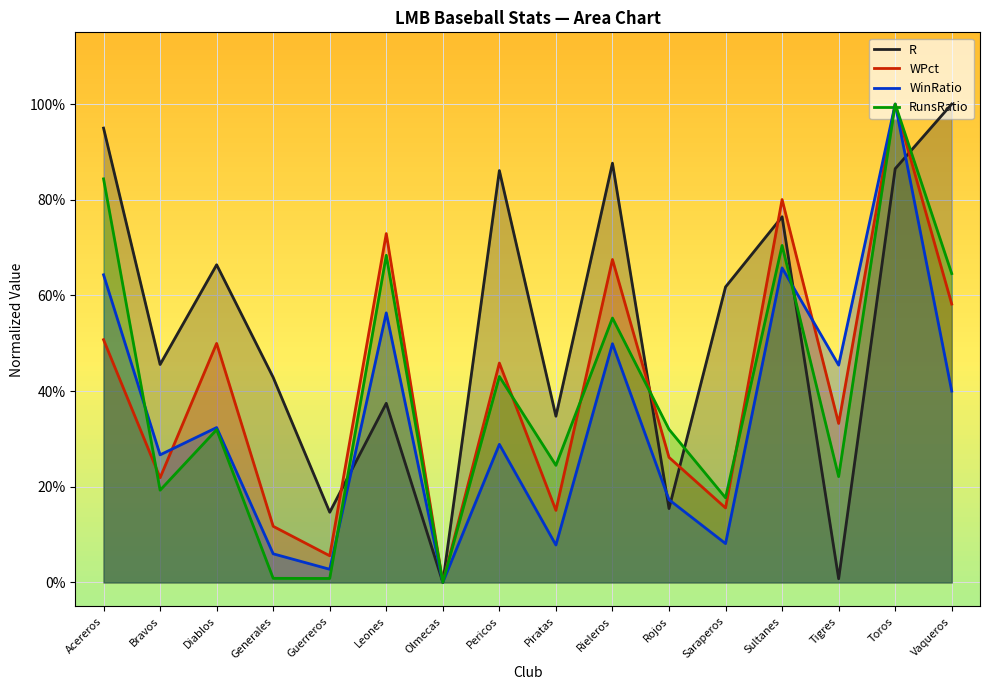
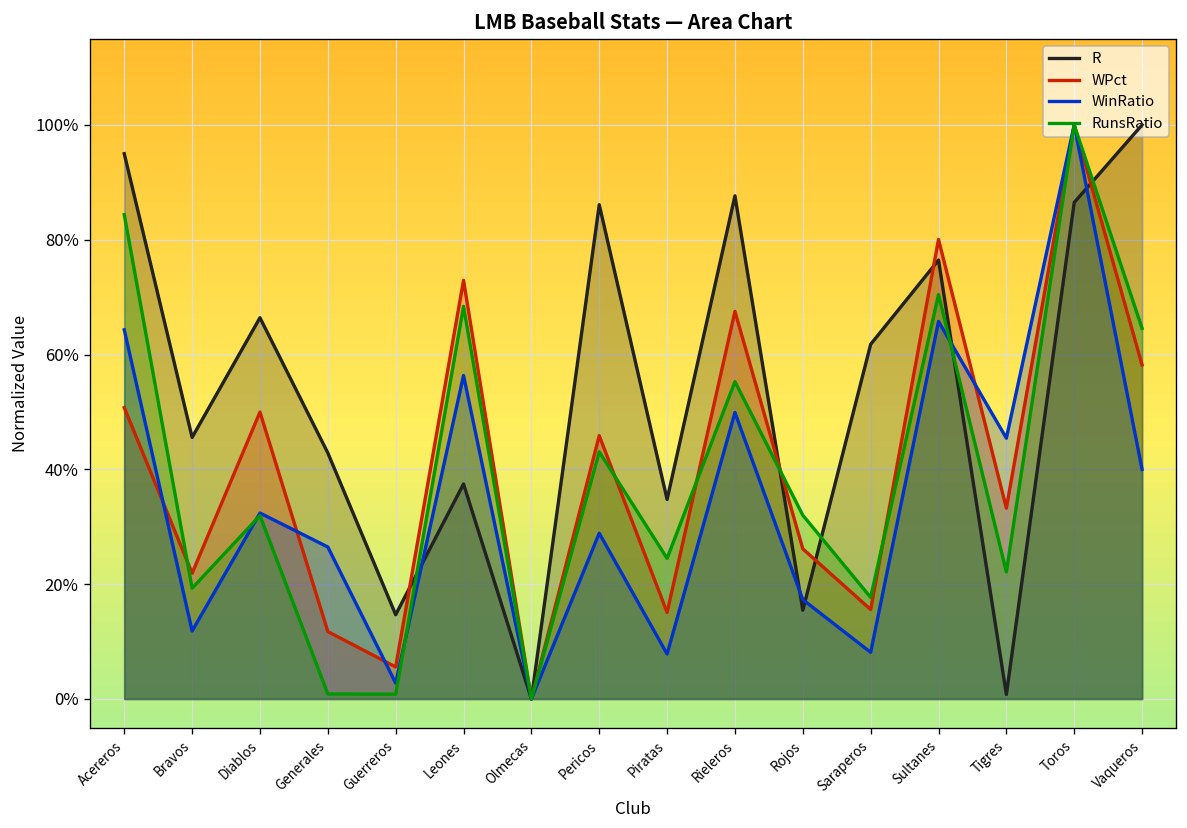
  {
    "R": {
      "Acereros": "95%",
      "Bravos": "46%",
      "Diablos": "66%",
      "Generales": "43%",
      "Guerreros": "15%",
      "Leones": "37%",
      "Pericos": "86%",
      "Piratas": "35%",
      "Rieleros": "88%",
      "Rojos": "15%",
      "Saraperos": "62%",
      "Sultanes": "76%",
      "Tigres": "1%",
      "Toros": "86%"
    },
    "WPct": {
      "Acereros": "51%",
      "Bravos": "22%",
      "Diablos": "50%",
      "Generales": "12%",
      "Guerreros": "6%",
      "Leones": "73%",
      "Pericos": "46%",
      "Piratas": "15%",
      "Rieleros": "68%",
      "Rojos": "26%",
      "Saraperos": "16%",
      "Sultanes": "80%",
      "Tigres": "33%",
      "Vaqueros": "58%"
    },
    "WinRatio": {
      "Acereros": "64%",
-     "Bravos": "27%",
-     "Generales": "6%",
+     "Bravos": "12%",
+     "Generales": "26%",
      "Guerreros": "3%",
      "Leones": "56%",
      "Pericos": "29%",
      "Piratas": "8%",
      "Rieleros": "50%",
      "Rojos": "17%",
      "Saraperos": "8%",
      "Sultanes": "66%",
      "Tigres": "45%",
      "Vaqueros": "40%"
    },
    "RunsRatio": {
      "Acereros": "84%",
      "Bravos": "19%",
      "Generales": "1%",
      "Guerreros": "1%",
      "Leones": "68%",
      "Pericos": "43%",
      "Piratas": "24%",
      "Rieleros": "55%",
      "Rojos": "32%",
      "Saraperos": "18%",
      "Sultanes": "70%",
      "Tigres": "22%",
      "Vaqueros": "65%"
    }
  }
